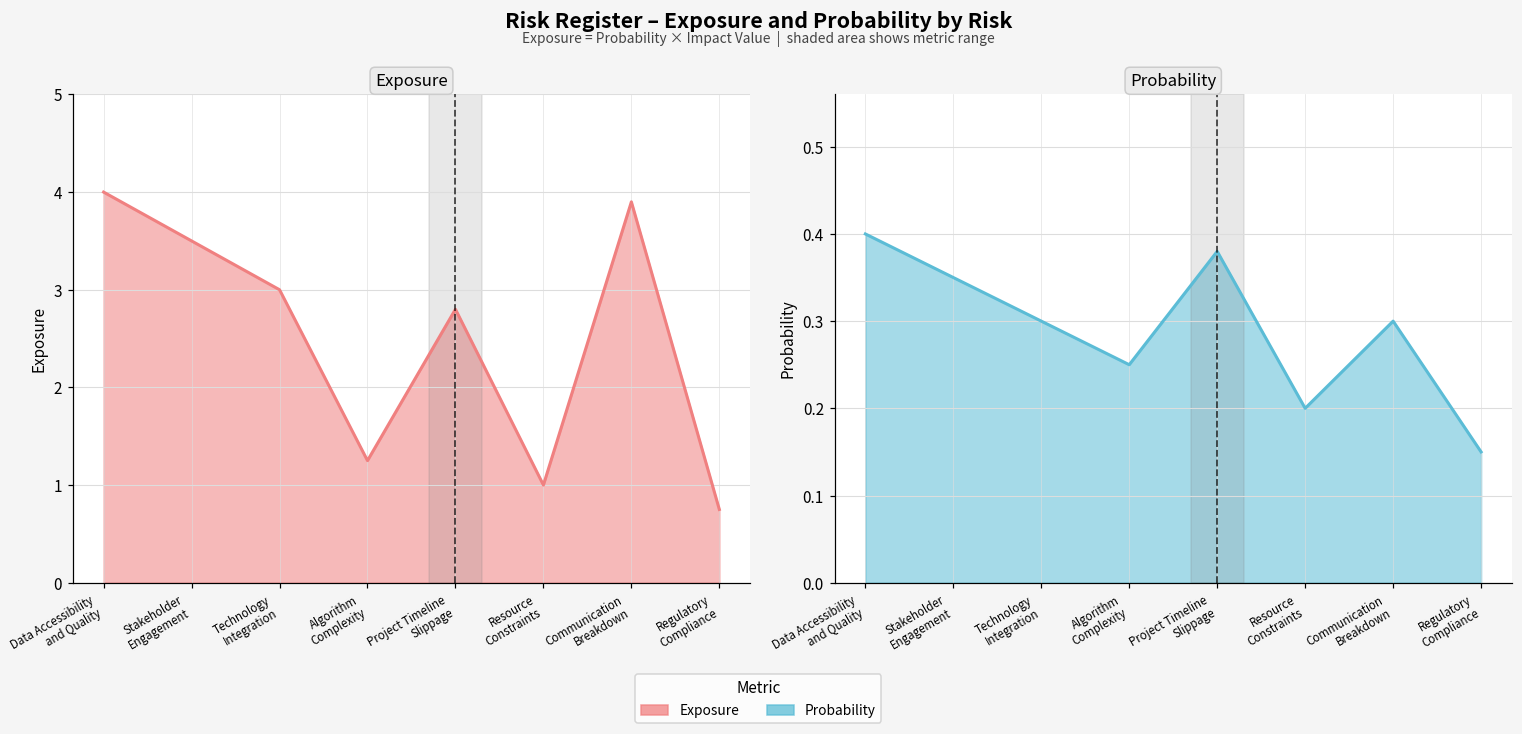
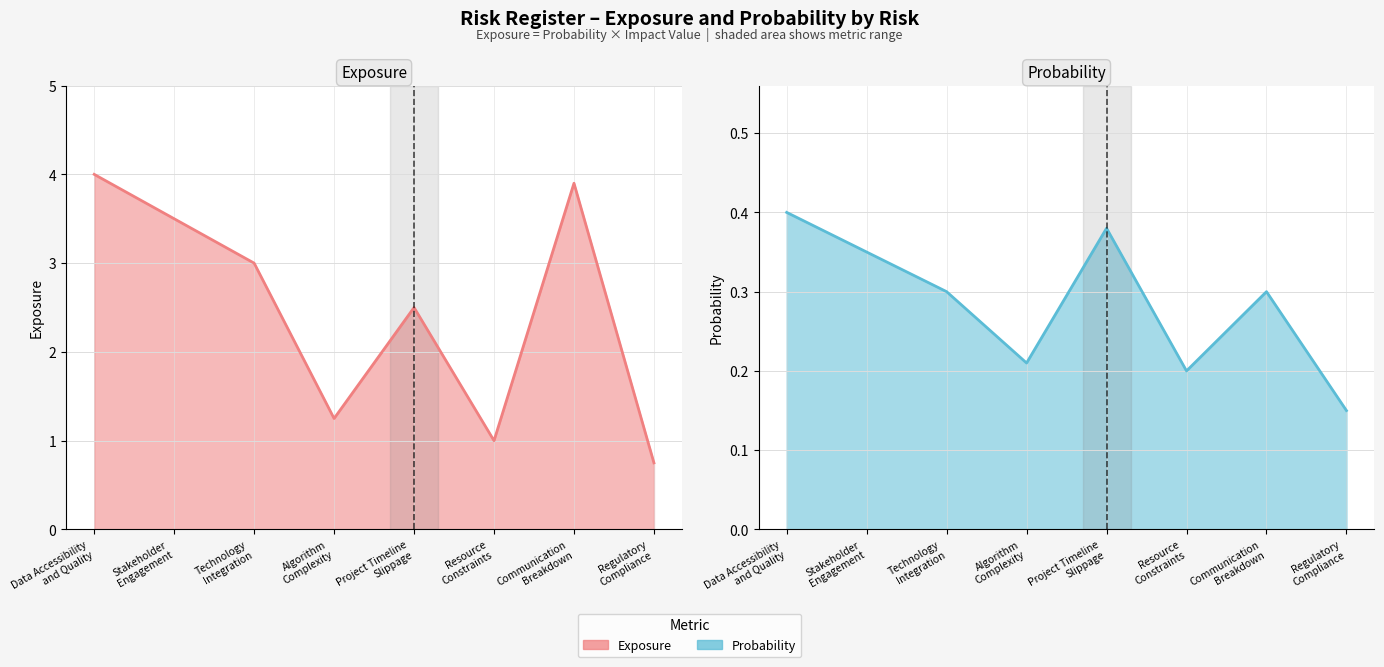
  {
    "Exposure": {
      "Data Accessibility and Quality": 4.0,
      "Stakeholder Engagement": 3.5,
      "Technology Integration": 3.0,
      "Algorithm Complexity": 1.3,
-     "Project Timeline Slippage": 2.8,
+     "Project Timeline Slippage": 2.5,
      "Resource Constraints": 1.0,
      "Communication Breakdown": 3.9,
      "Regulatory Compliance": 0.8
    },
    "Probability": {
      "Data Accessibility and Quality": 0.40,
      "Stakeholder Engagement": 0.35,
      "Technology Integration": 0.30,
-     "Algorithm Complexity": 0.25,
+     "Algorithm Complexity": 0.21,
      "Project Timeline Slippage": 0.38,
      "Resource Constraints": 0.20,
      "Communication Breakdown": 0.30,
      "Regulatory Compliance": 0.15
    }
  }
